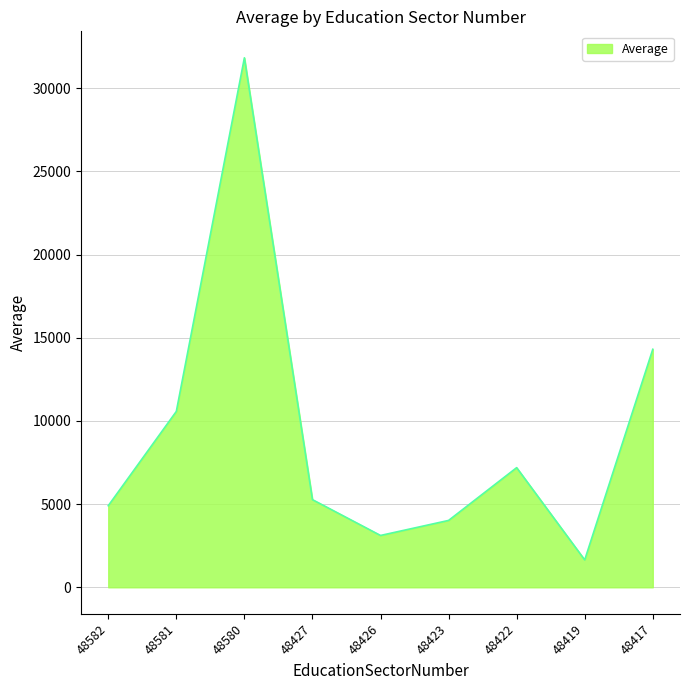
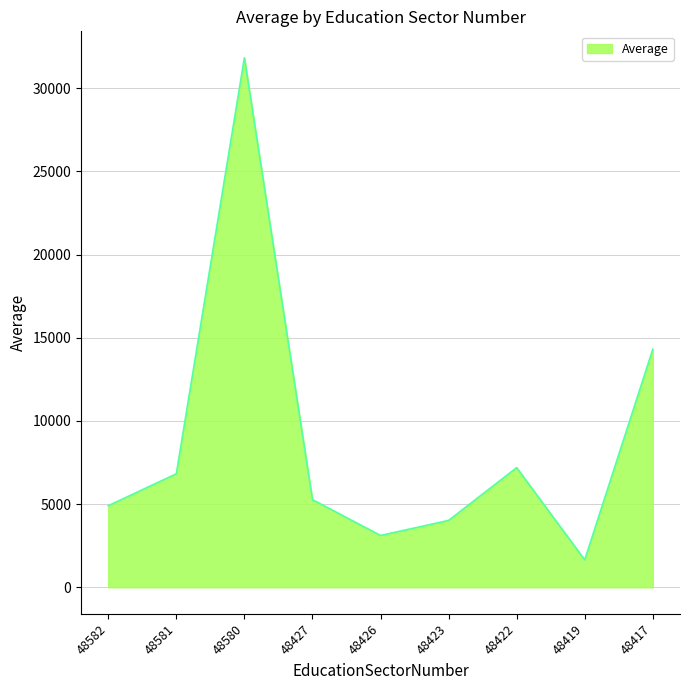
  {
    "48582": 4900,
-   "48581": 10600,
+   "48581": 6800,
    "48580": 31800,
    "48427": 5300,
    "48426": 3100,
    "48423": 4000,
    "48422": 7200,
    "48419": 1600,
    "48417": 14300
  }
